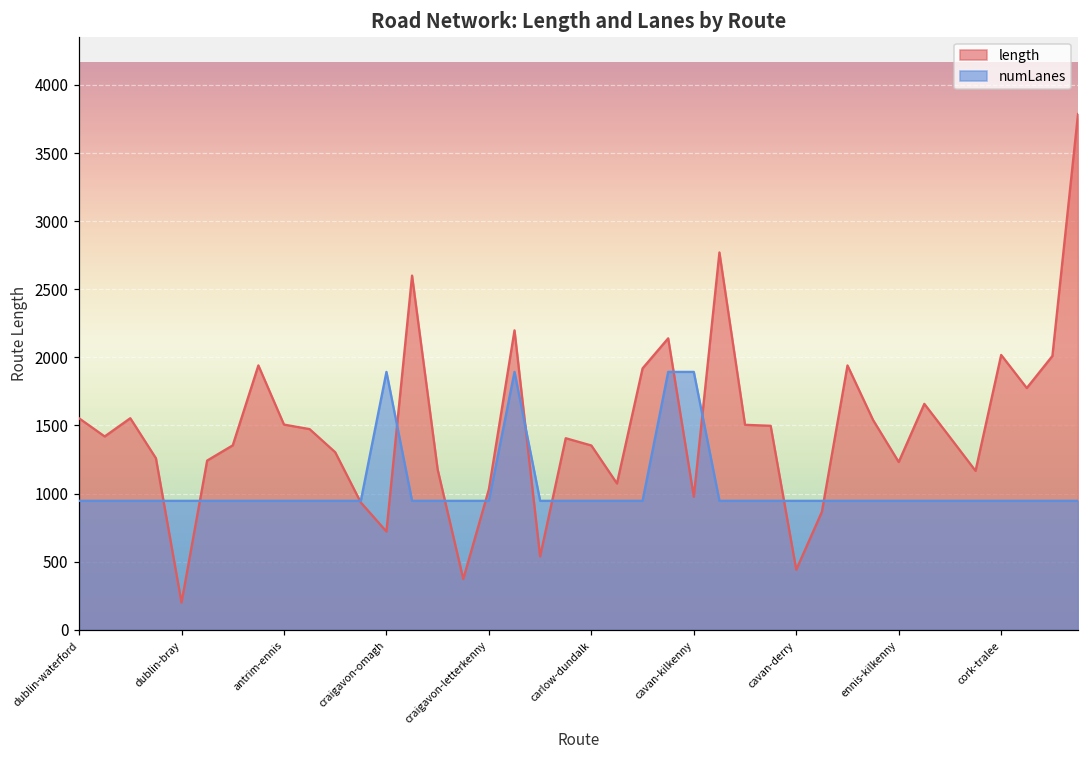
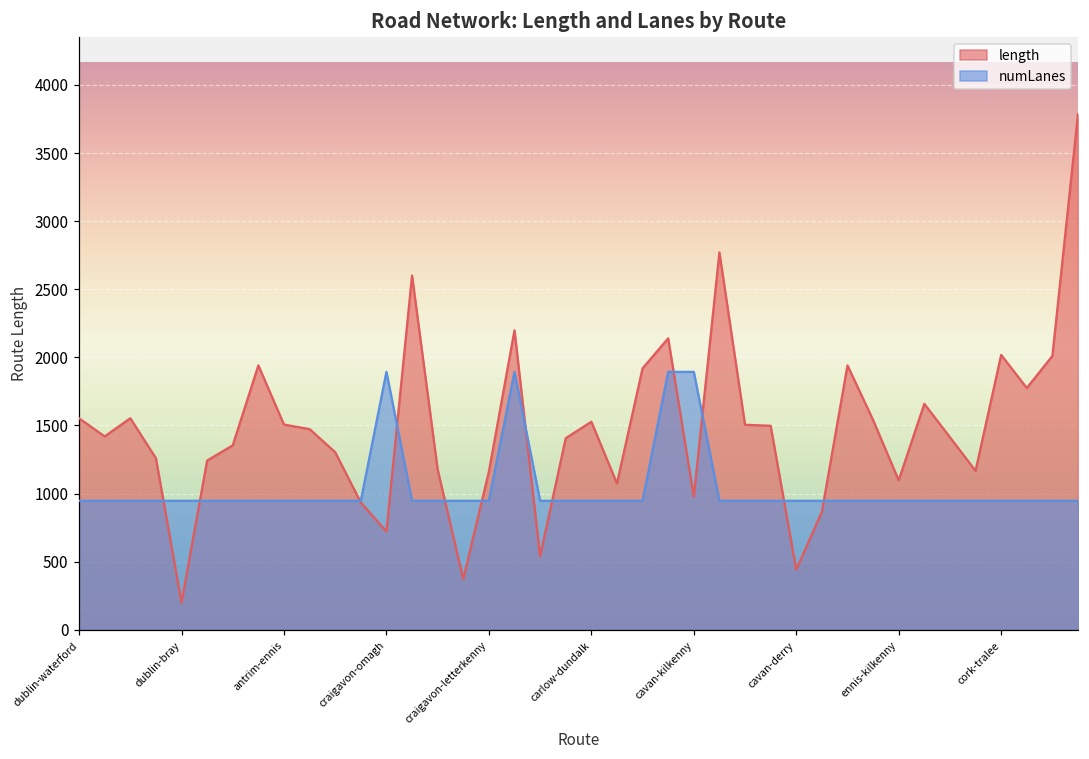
  {
    "length": {
      "dublin-waterford": 1550,
      "dublin-bray": 200,
      "antrim-ennis": 1510,
      "craigavon-omagh": 720,
-     "craigavon-letterkenny": 1030,
-     "carlow-dundalk": 1350,
+     "craigavon-letterkenny": 1160,
+     "carlow-dundalk": 1530,
      "cavan-kilkenny": 980,
      "cavan-derry": 440,
-     "ennis-kilkenny": 1230,
+     "ennis-kilkenny": 1100,
      "cork-tralee": 2020
    },
    "numLanes": {
      "dublin-waterford": 950,
      "dublin-bray": 950,
      "antrim-ennis": 950,
      "craigavon-omagh": 1890,
      "craigavon-letterkenny": 950,
      "carlow-dundalk": 950,
      "cavan-kilkenny": 1890,
      "cavan-derry": 950,
      "ennis-kilkenny": 950,
      "cork-tralee": 950
    }
  }
